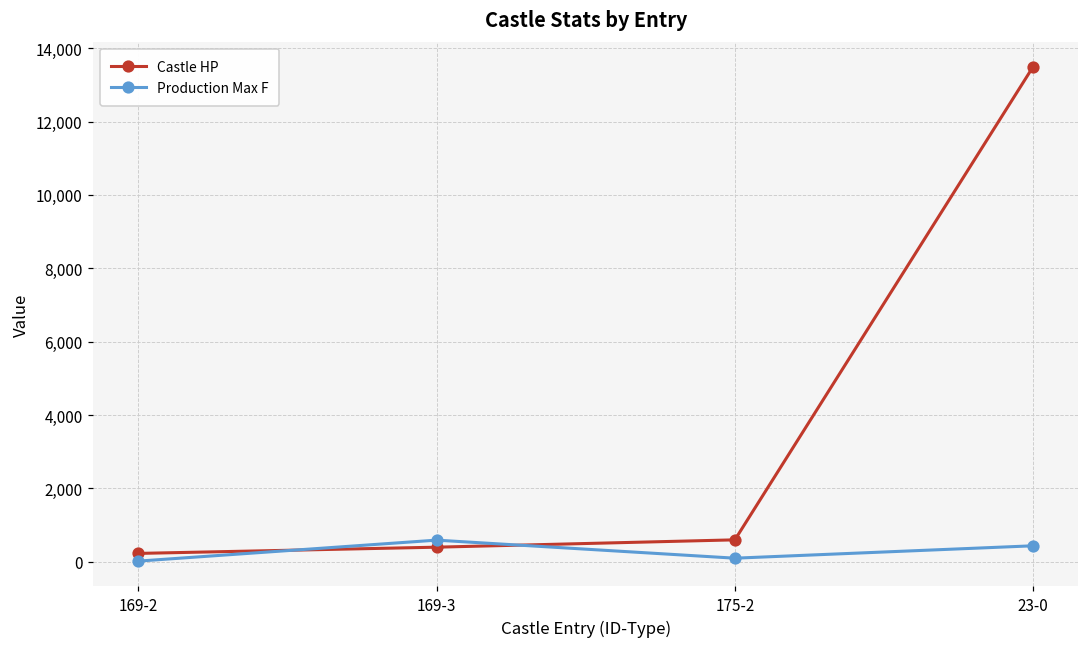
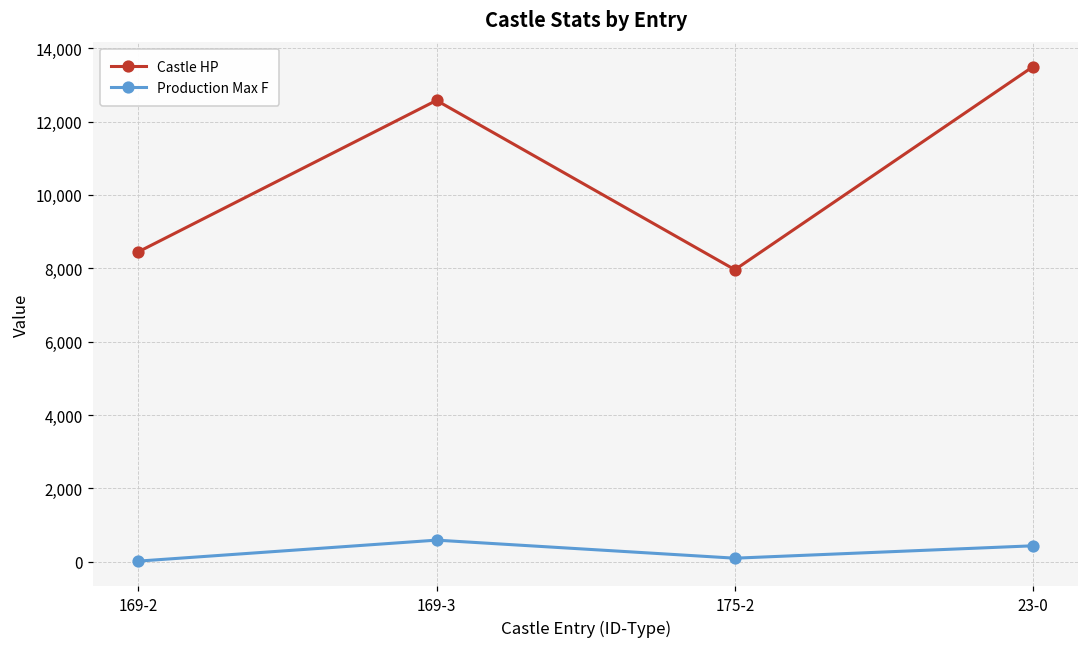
  {
    "Castle HP": {
-     "169-2": "200",
-     "169-3": "400",
-     "175-2": "600",
+     "169-2": "8,400",
+     "169-3": "12,600",
+     "175-2": "8,000",
      "23-0": "13,500"
    },
    "Production Max F": {
      "169-2": "0",
      "169-3": "600",
      "175-2": "100",
      "23-0": "400"
    }
  }
